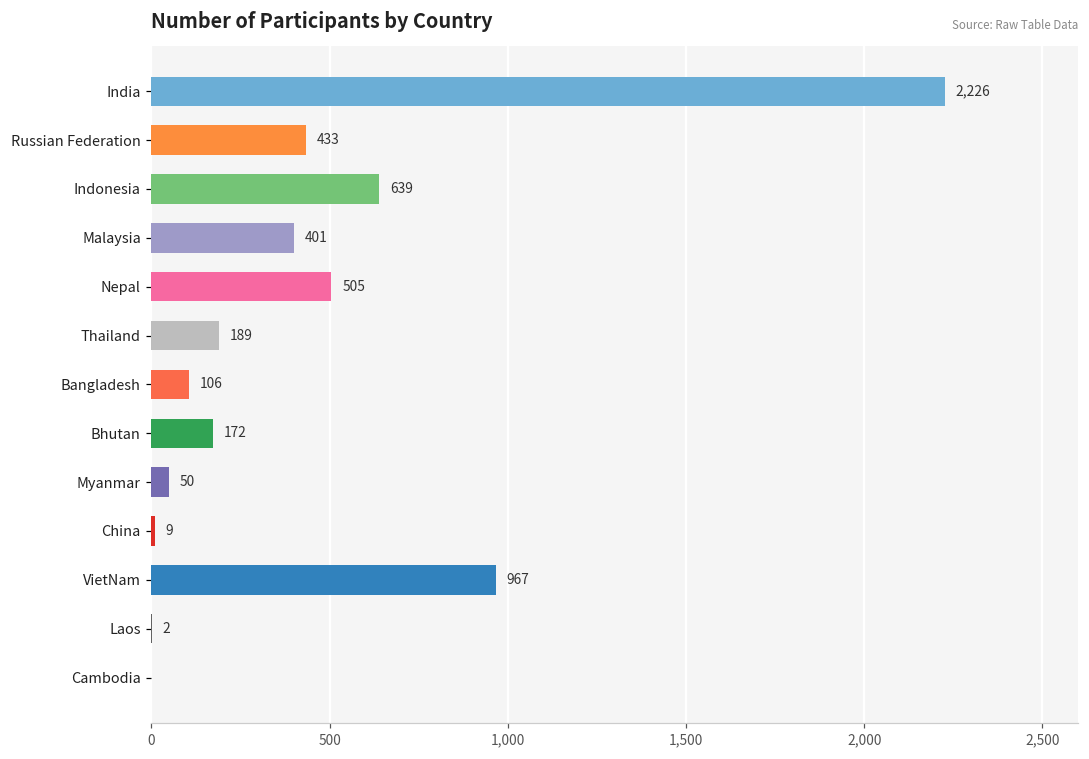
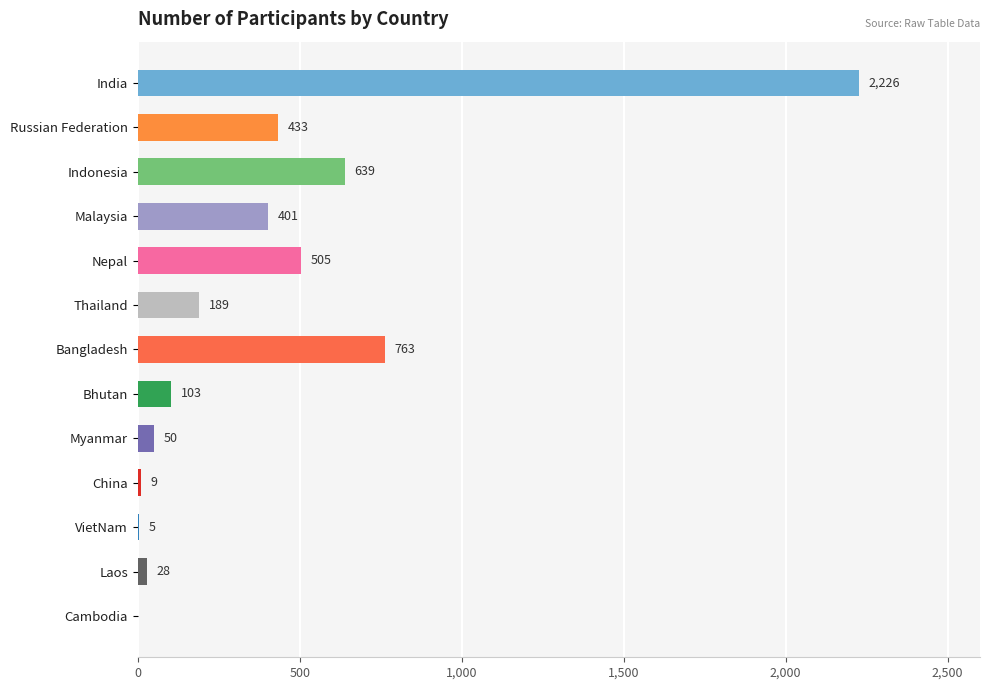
  {
    "India": "2,226",
    "Russian Federation": "433",
    "Indonesia": "639",
    "Malaysia": "401",
    "Nepal": "505",
    "Thailand": "189",
-   "Bangladesh": "106",
-   "Bhutan": "172",
+   "Bangladesh": "763",
+   "Bhutan": "103",
    "Myanmar": "50",
    "China": "9",
-   "VietNam": "967",
-   "Laos": "2"
+   "VietNam": "5",
+   "Laos": "28"
  }
